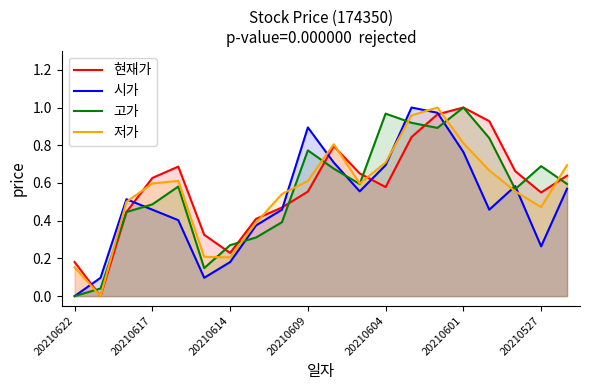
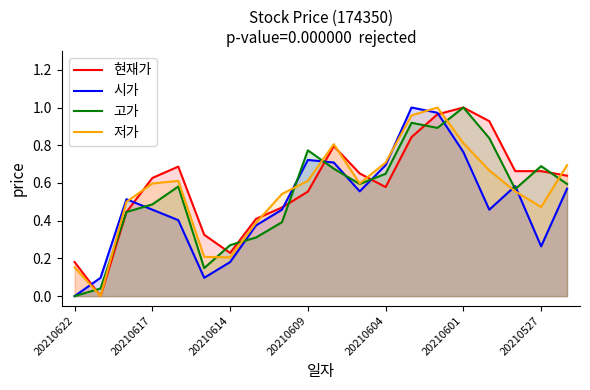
  {
    "현재가": {
      "20210622": 0.18,
      "20210617": 0.63,
      "20210614": 0.23,
      "20210609": 0.55,
      "20210604": 0.58,
-     "20210527": 0.55
+     "20210527": 0.66
    },
    "시가": {
      "20210617": 0.46,
      "20210614": 0.18,
-     "20210609": 0.89,
+     "20210609": 0.72,
      "20210604": 0.69,
      "20210601": 0.76,
      "20210527": 0.26
    },
    "고가": {
      "20210617": 0.49,
      "20210614": 0.27,
      "20210609": 0.77,
-     "20210604": 0.97,
+     "20210604": 0.65,
      "20210527": 0.69
    },
    "저가": {
      "20210622": 0.15,
      "20210617": 0.60,
      "20210614": 0.21,
      "20210609": 0.61,
      "20210604": 0.71,
      "20210601": 0.81,
      "20210527": 0.47
    }
  }
